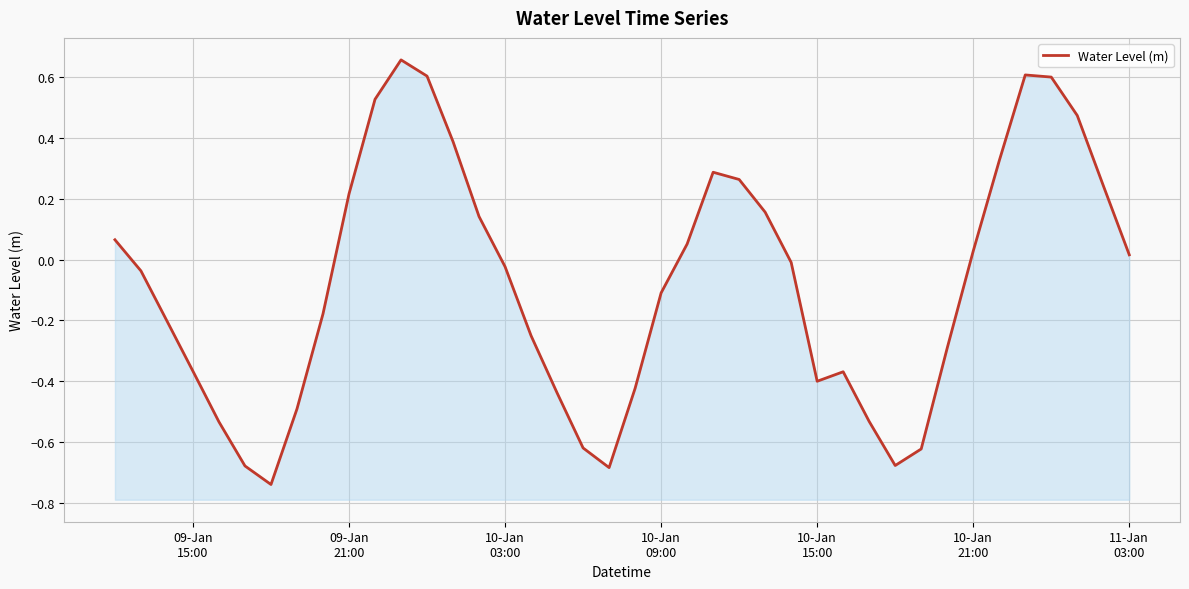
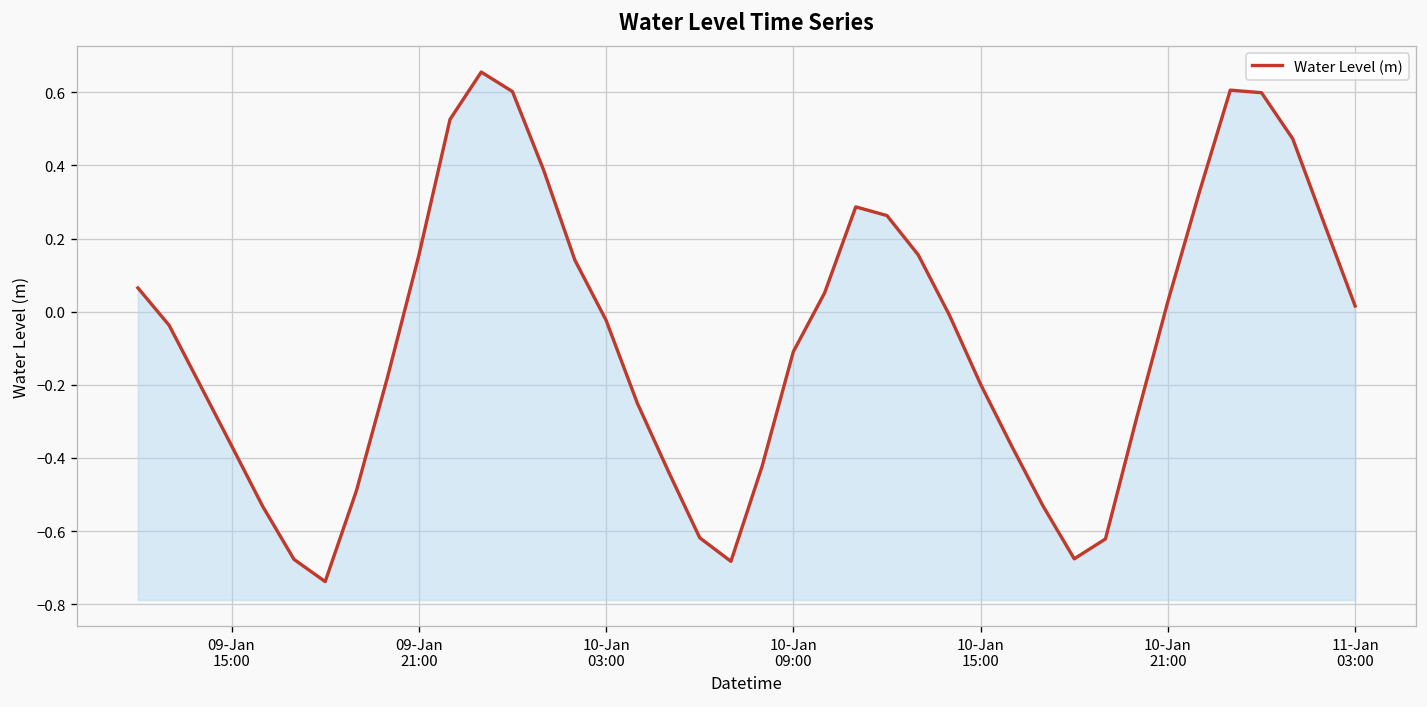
  {
    "09-Jan 15:00": -0.37,
-   "09-Jan 21:00": 0.22,
+   "09-Jan 21:00": 0.15,
    "10-Jan 03:00": -0.02,
    "10-Jan 09:00": -0.11,
-   "10-Jan 15:00": -0.40,
+   "10-Jan 15:00": -0.20,
    "10-Jan 21:00": 0.03,
    "11-Jan 03:00": 0.02
  }
